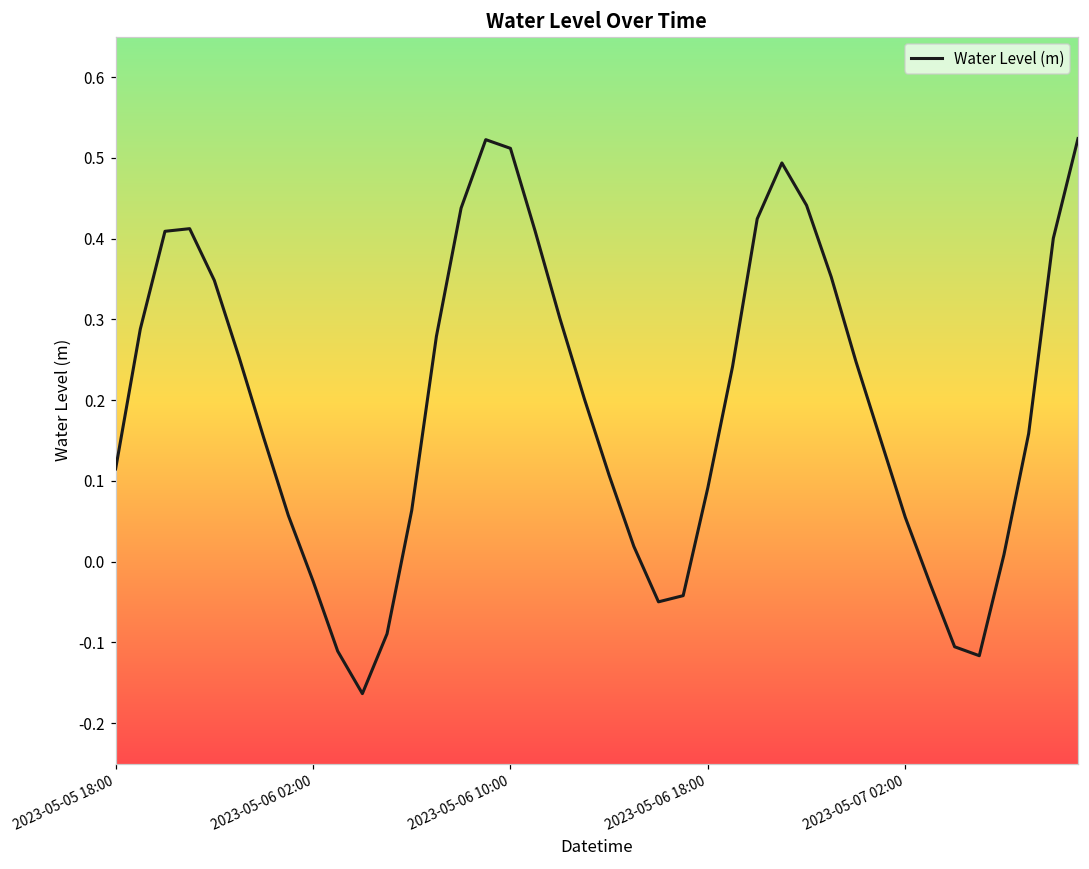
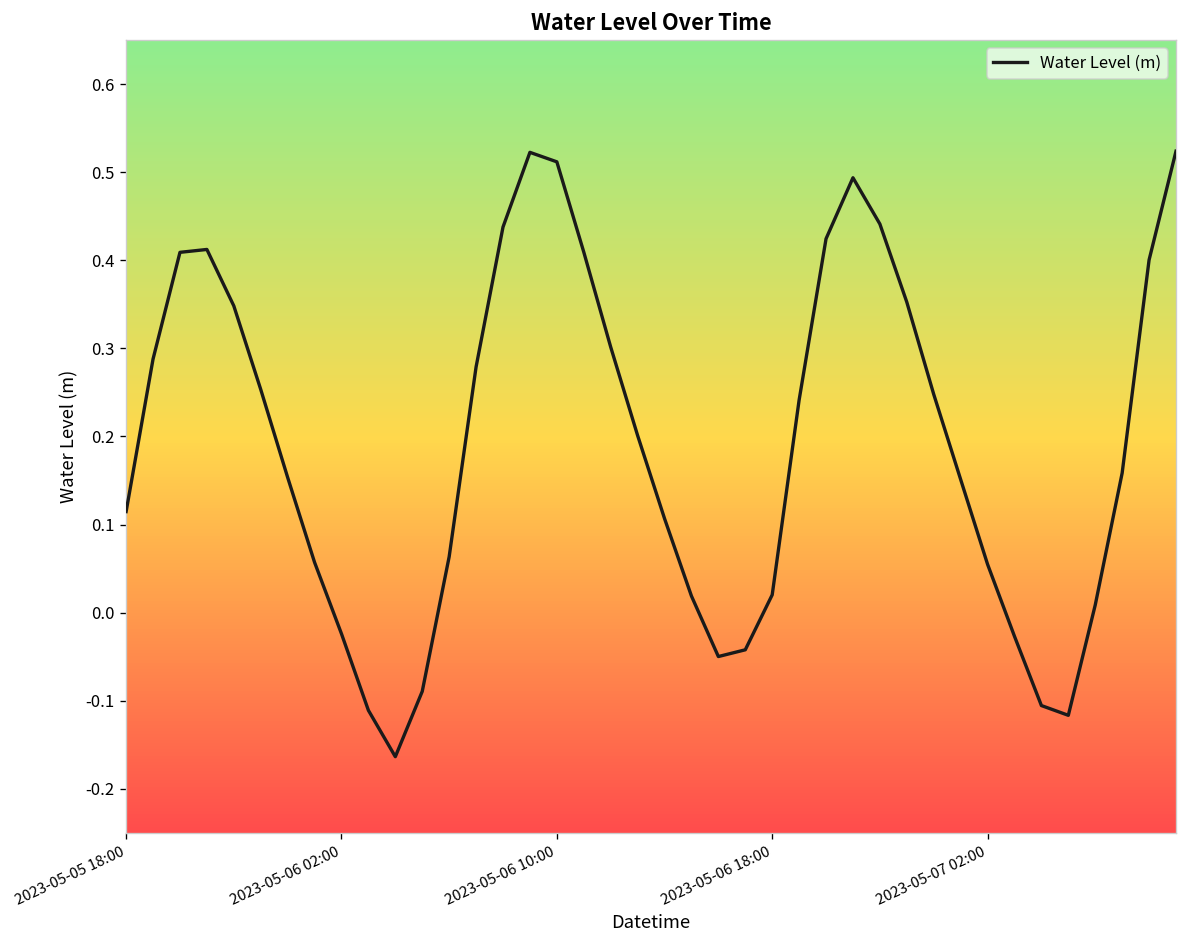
  {
    "2023-05-05 18:00": 0.11,
    "2023-05-06 02:00": -0.02,
    "2023-05-06 10:00": 0.51,
-   "2023-05-06 18:00": 0.09,
+   "2023-05-06 18:00": 0.02,
    "2023-05-07 02:00": 0.05
  }
